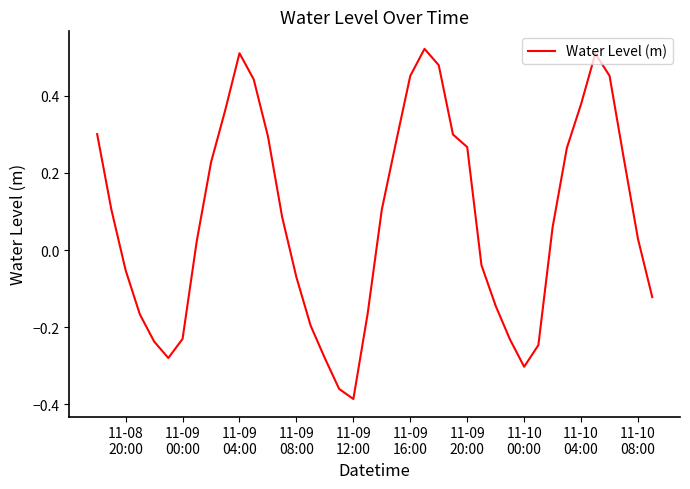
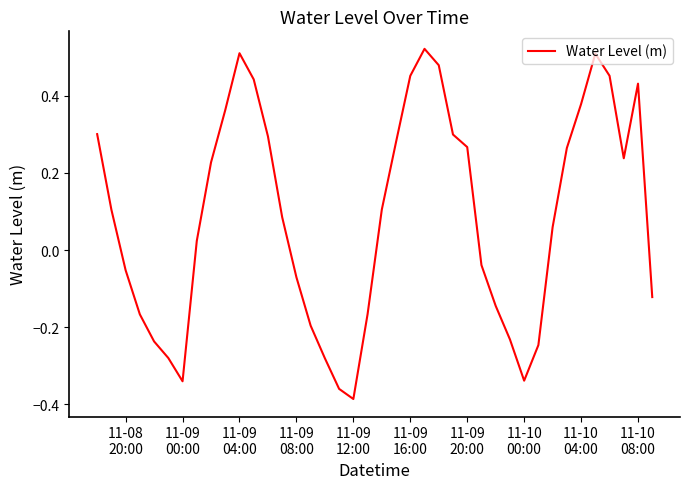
  {
    "11-08 20:00": -0.05,
-   "11-09 00:00": -0.23,
+   "11-09 00:00": -0.34,
    "11-09 04:00": 0.51,
    "11-09 08:00": -0.07,
    "11-09 12:00": -0.39,
    "11-09 16:00": 0.45,
    "11-09 20:00": 0.27,
-   "11-10 00:00": -0.30,
+   "11-10 00:00": -0.34,
    "11-10 04:00": 0.38,
-   "11-10 08:00": 0.03
+   "11-10 08:00": 0.43
  }
